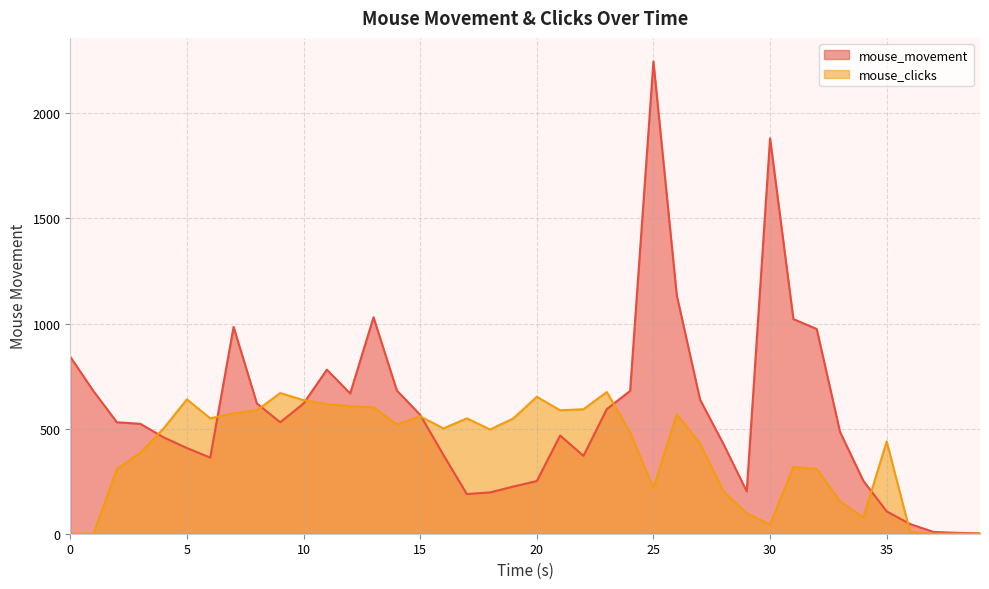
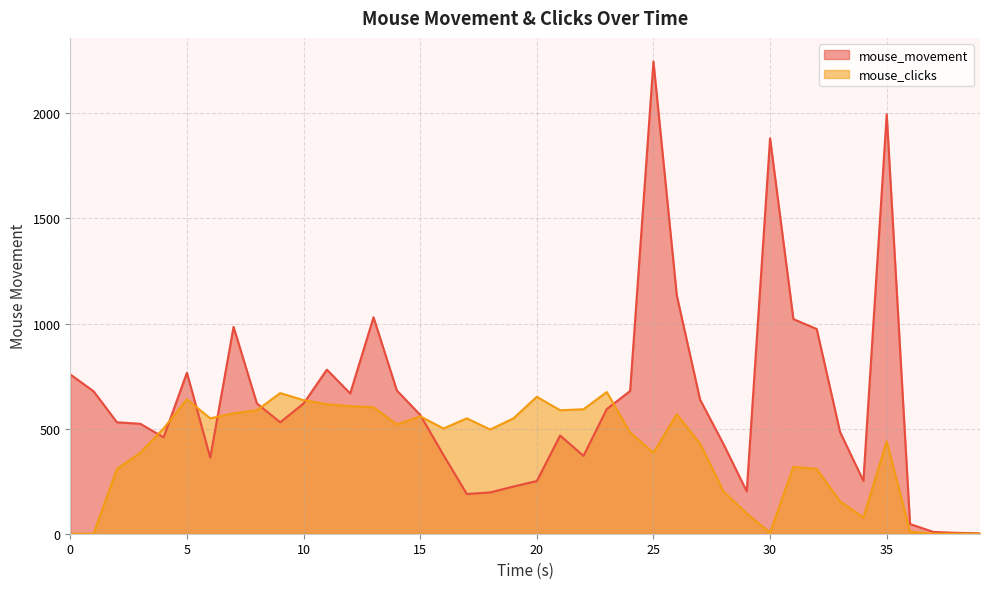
  {
    "mouse_movement": {
-     "0": 840,
-     "5": 410,
+     "0": 760,
+     "5": 770,
      "10": 620,
      "20": 250,
      "25": 2250,
      "30": 1880,
-     "35": 110
+     "35": 2000
    },
    "mouse_clicks": {
      "0": 0,
      "5": 640,
      "10": 640,
      "20": 650,
-     "25": 220,
-     "30": 40,
+     "25": 390,
+     "30": 10,
      "35": 440
    }
  }
